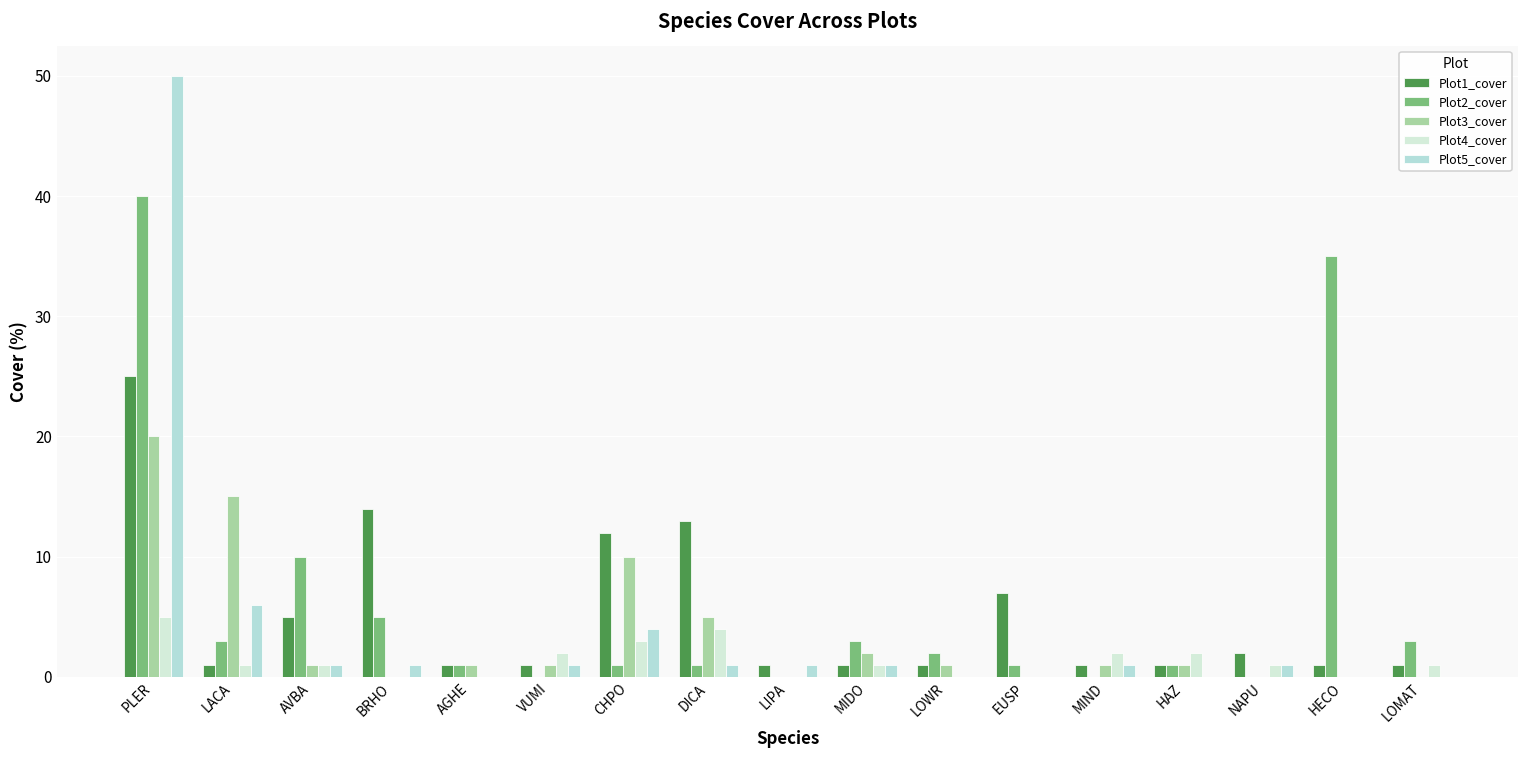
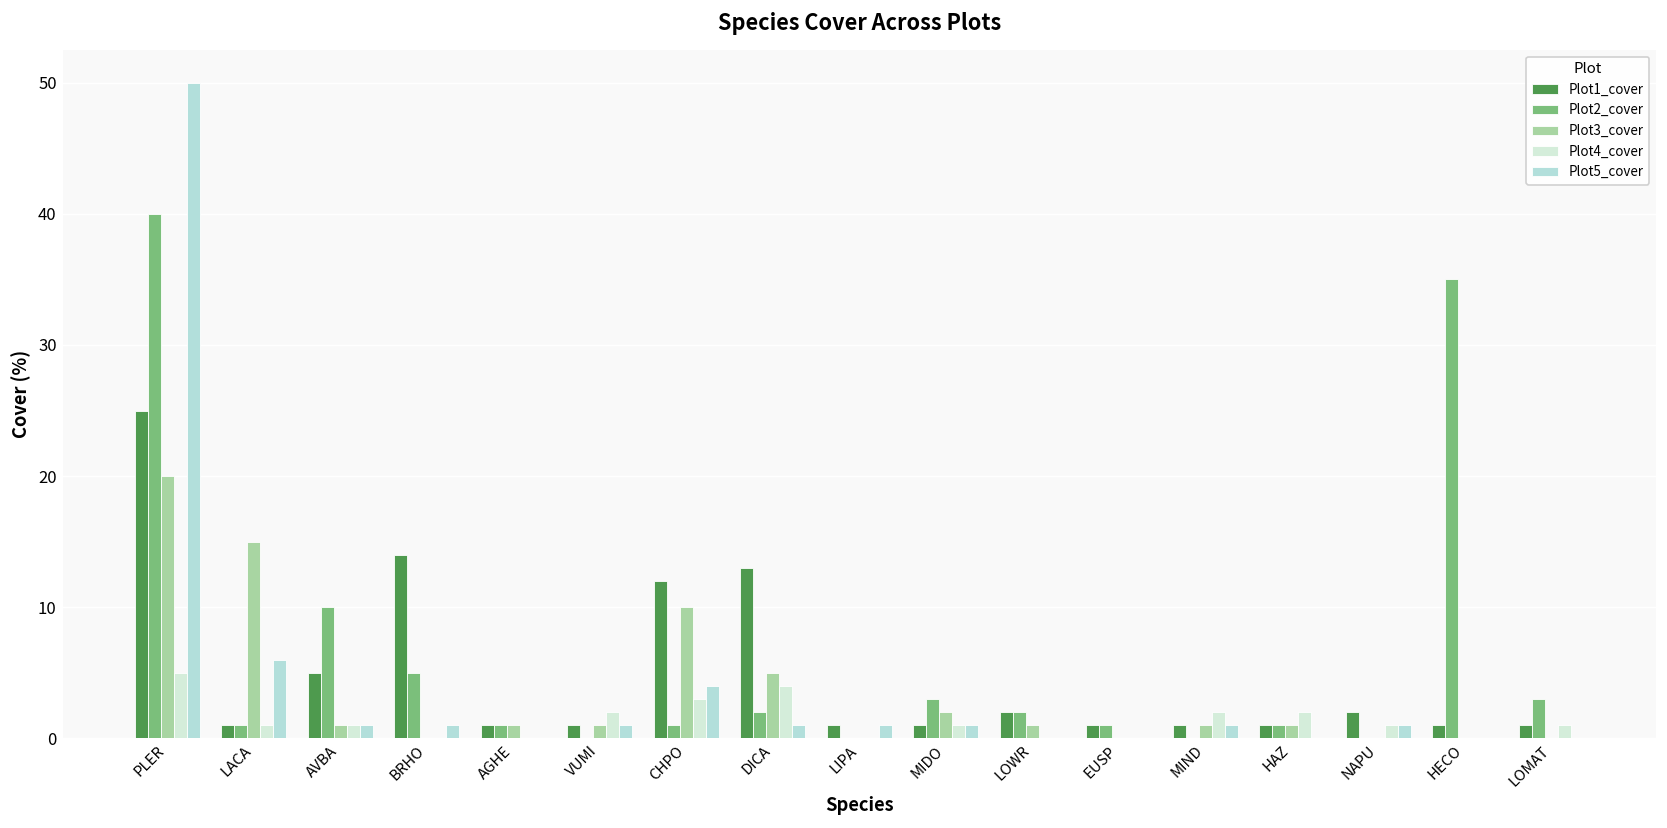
  {
    "Plot1_cover": {
      "PLER": 25,
      "LACA": 1,
      "AVBA": 5,
      "BRHO": 14,
      "AGHE": 1,
      "VUMI": 1,
      "CHPO": 12,
      "DICA": 13,
      "LIPA": 1,
      "MIDO": 1,
-     "LOWR": 1,
-     "EUSP": 7,
+     "LOWR": 2,
+     "EUSP": 1,
      "MIND": 1,
      "HAZ": 1,
      "NAPU": 2,
      "HECO": 1,
      "LOMAT": 1
    },
    "Plot2_cover": {
      "PLER": 40,
-     "LACA": 3,
+     "LACA": 1,
      "AVBA": 10,
      "BRHO": 5,
      "AGHE": 1,
      "VUMI": 0,
      "CHPO": 1,
-     "DICA": 1,
+     "DICA": 2,
      "LIPA": 0,
      "MIDO": 3,
      "LOWR": 2,
      "EUSP": 1,
      "MIND": 0,
      "HAZ": 1,
      "NAPU": 0,
      "HECO": 35,
      "LOMAT": 3
    }
  }
